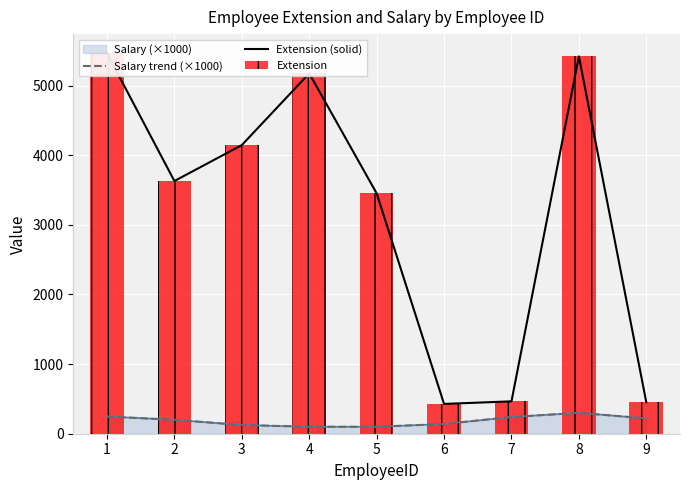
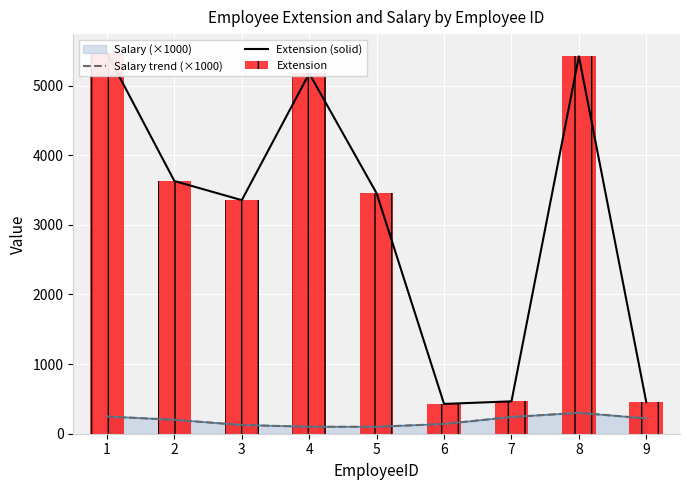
  {
    "Salary (×1000)": {
      "1": 200,
      "2": 200,
      "3": 100,
      "4": 100,
      "5": 100,
      "6": 100,
      "7": 200,
      "8": 300,
      "9": 200
    },
    "Extension (solid)": {
      "2": 3600,
-     "3": 4100,
+     "3": 3400,
      "5": 3500,
      "6": 400,
      "7": 500,
      "8": 5400,
      "9": 500
    }
  }
